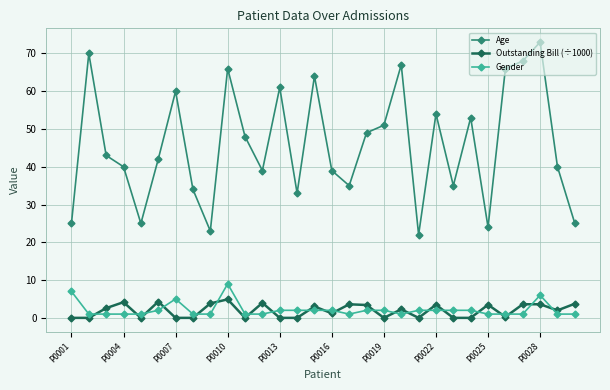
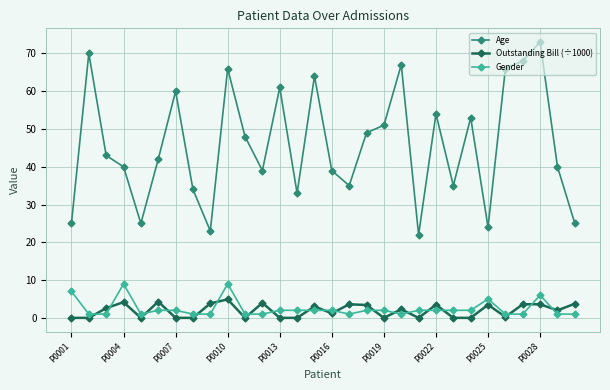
  {
    "Gender": {
      "P0001": 7,
-     "P0004": 1,
-     "P0007": 5,
+     "P0004": 9,
+     "P0007": 2,
      "P0010": 9,
      "P0013": 2,
      "P0016": 2,
      "P0019": 2,
      "P0022": 2,
-     "P0025": 1,
+     "P0025": 5,
      "P0028": 6
    }
  }
